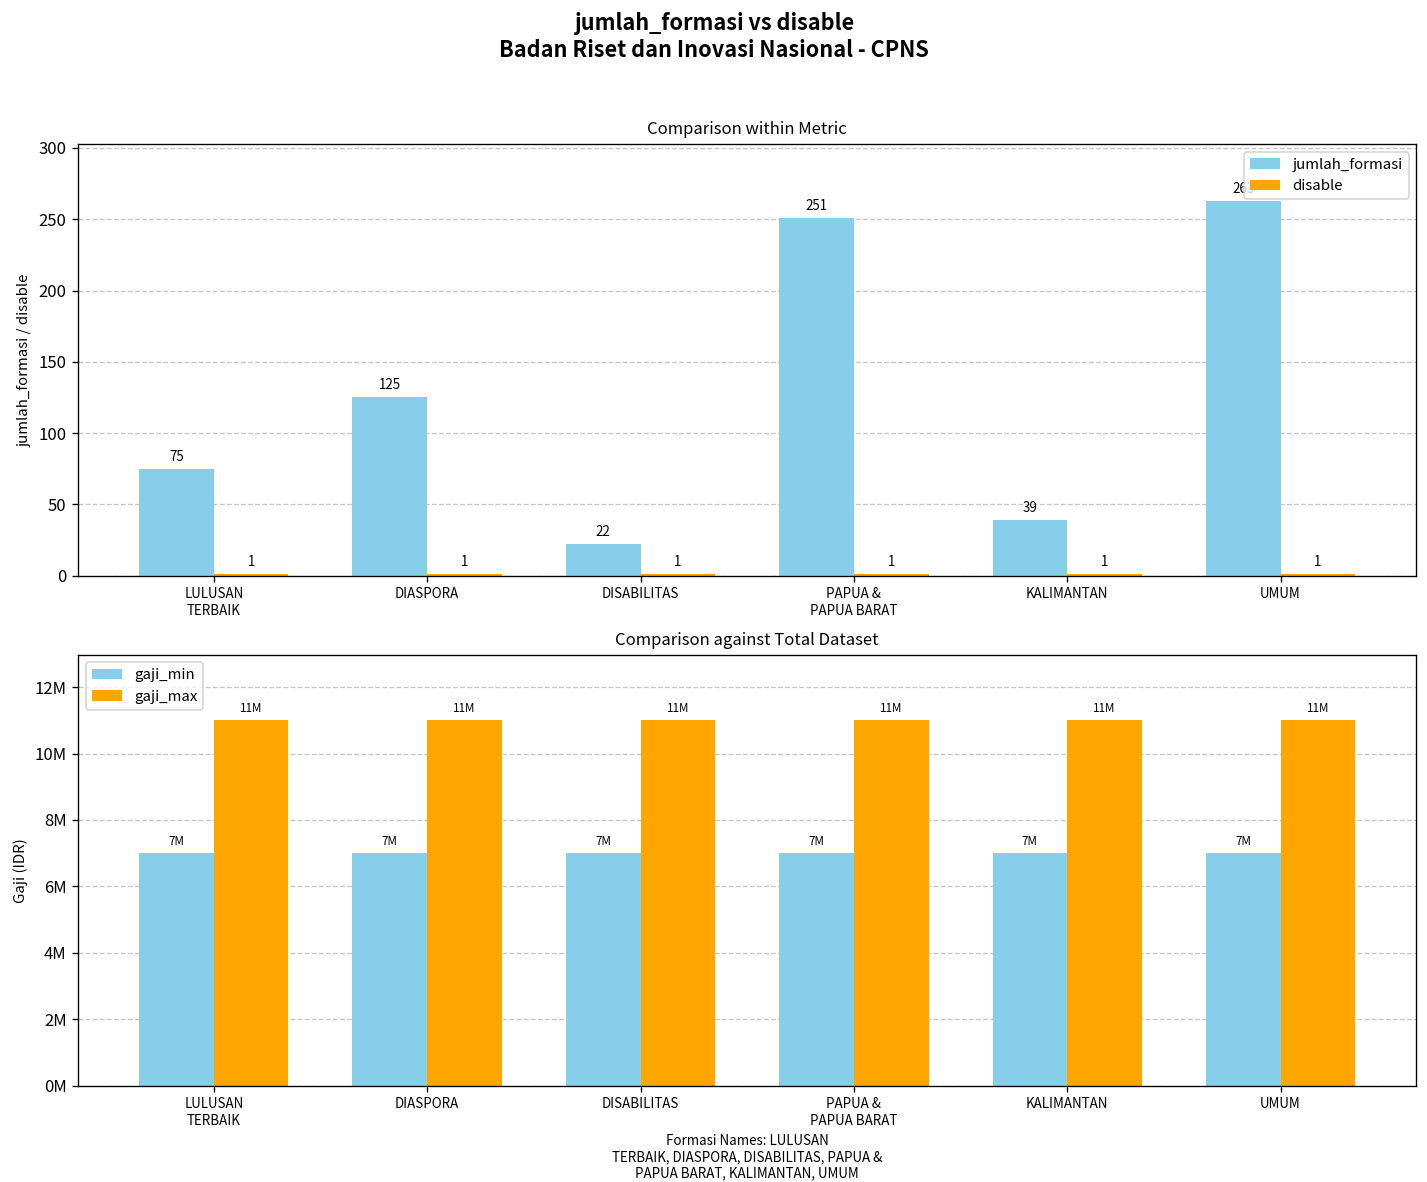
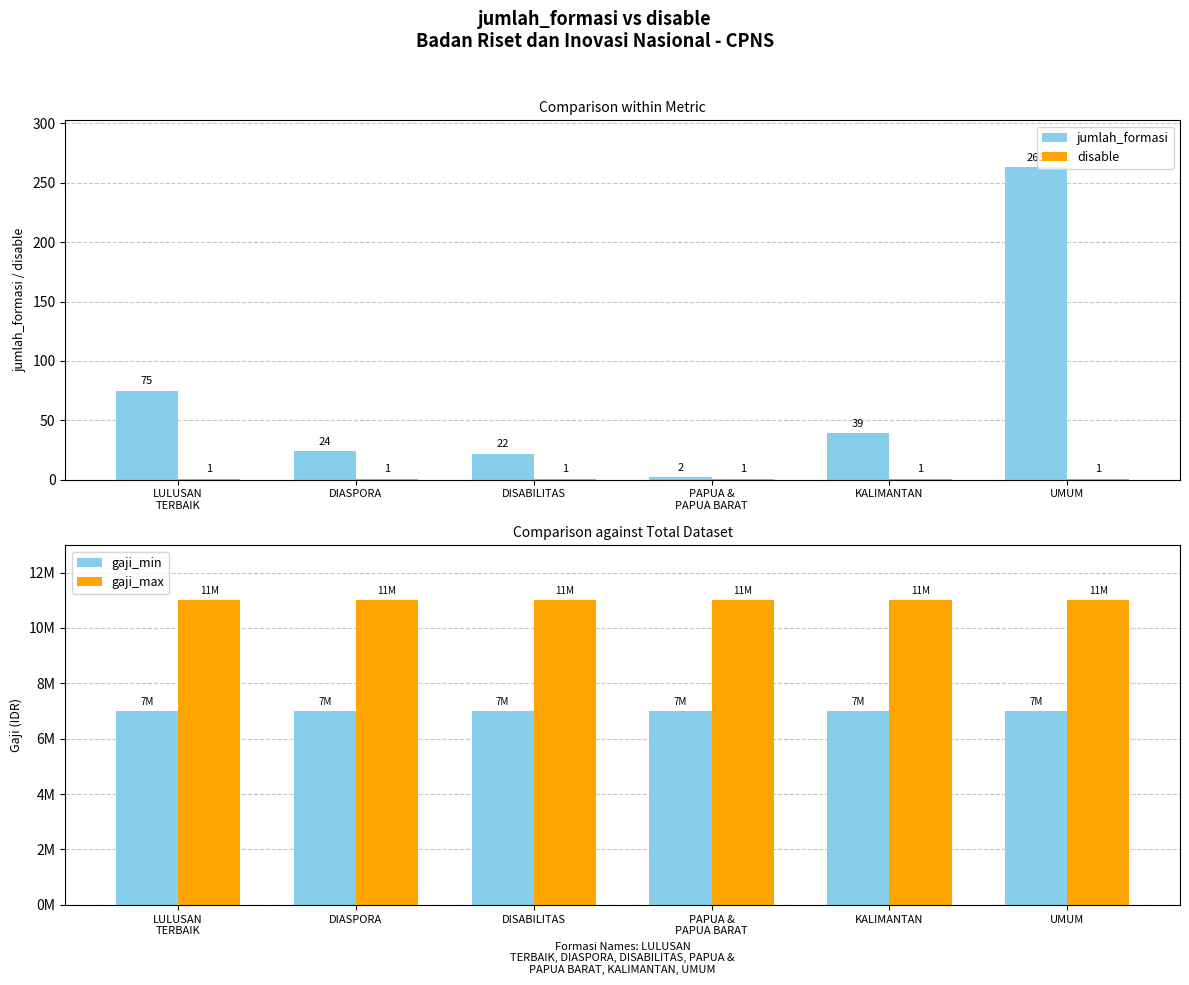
  {
    "Comparison within Metric": {
      "jumlah_formasi": {
        "LULUSAN TERBAIK": "75",
-       "DIASPORA": "125",
+       "DIASPORA": "24",
        "DISABILITAS": "22",
-       "PAPUA & PAPUA BARAT": "251",
+       "PAPUA & PAPUA BARAT": "2",
        "KALIMANTAN": "39"
      },
      "disable": {
        "LULUSAN TERBAIK": "1",
        "DIASPORA": "1",
        "DISABILITAS": "1",
        "PAPUA & PAPUA BARAT": "1",
        "KALIMANTAN": "1",
        "UMUM": "1"
      }
    },
    "Comparison against Total Dataset": {
      "gaji_min": {
        "LULUSAN TERBAIK": "7M",
        "DIASPORA": "7M",
        "DISABILITAS": "7M",
        "PAPUA & PAPUA BARAT": "7M",
        "KALIMANTAN": "7M",
        "UMUM": "7M"
      },
      "gaji_max": {
        "LULUSAN TERBAIK": "11M",
        "DIASPORA": "11M",
        "DISABILITAS": "11M",
        "PAPUA & PAPUA BARAT": "11M",
        "KALIMANTAN": "11M",
        "UMUM": "11M"
      }
    }
  }
